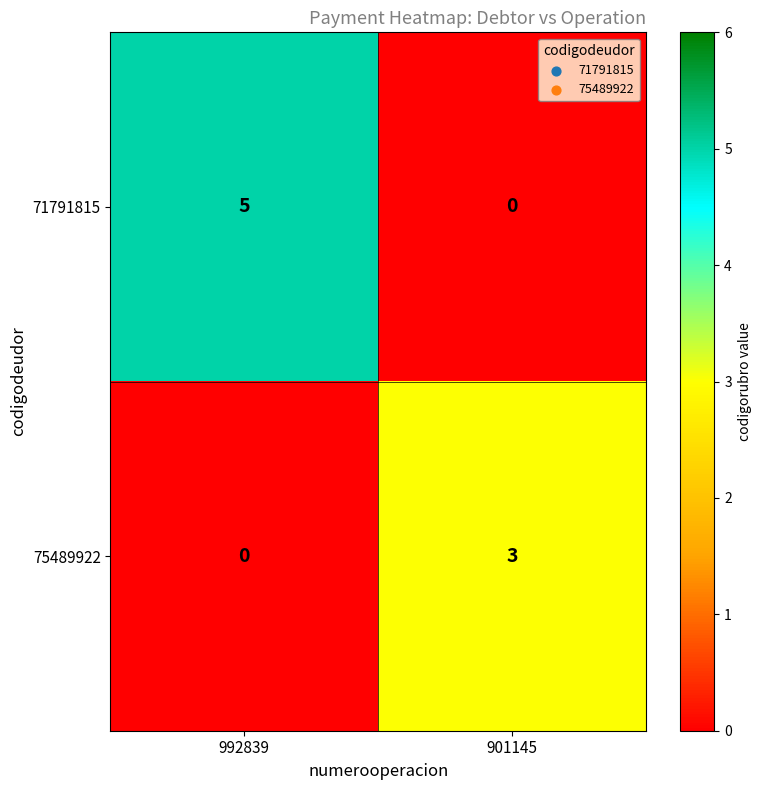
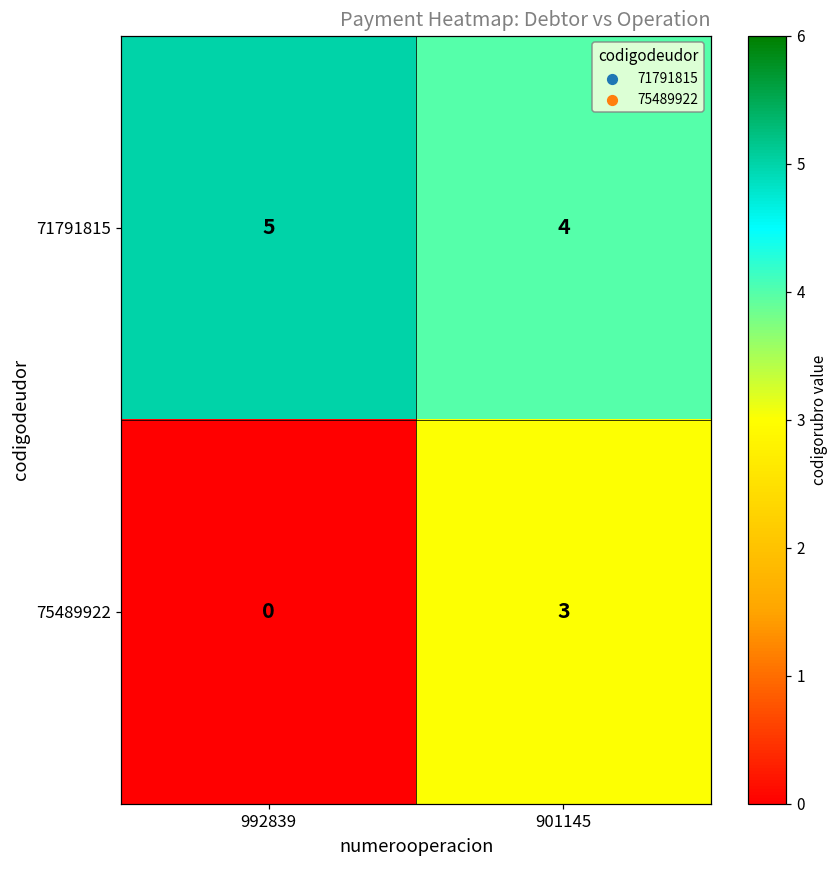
  {
    "71791815": {
      "992839": 5,
-     "901145": 0
+     "901145": 4
    },
    "75489922": {
      "992839": 0,
      "901145": 3
    }
  }
